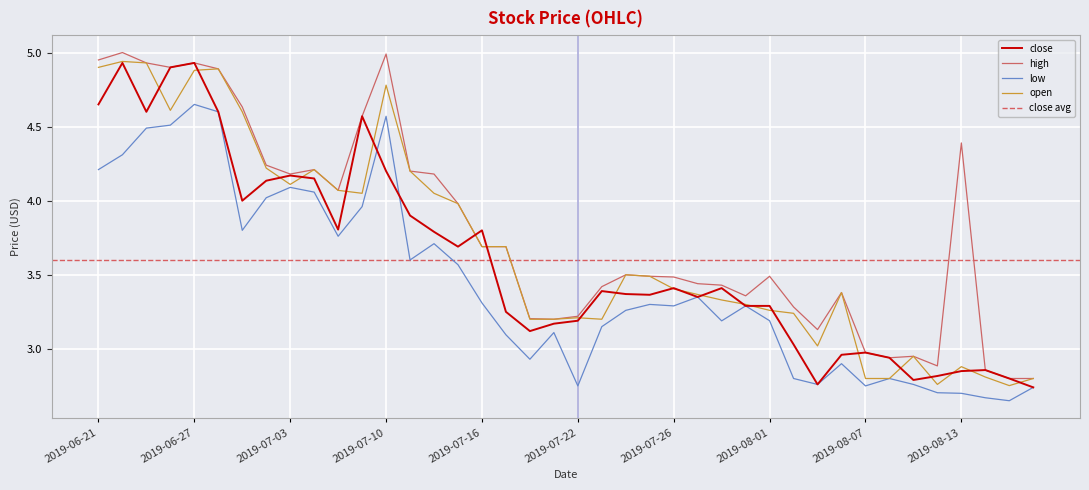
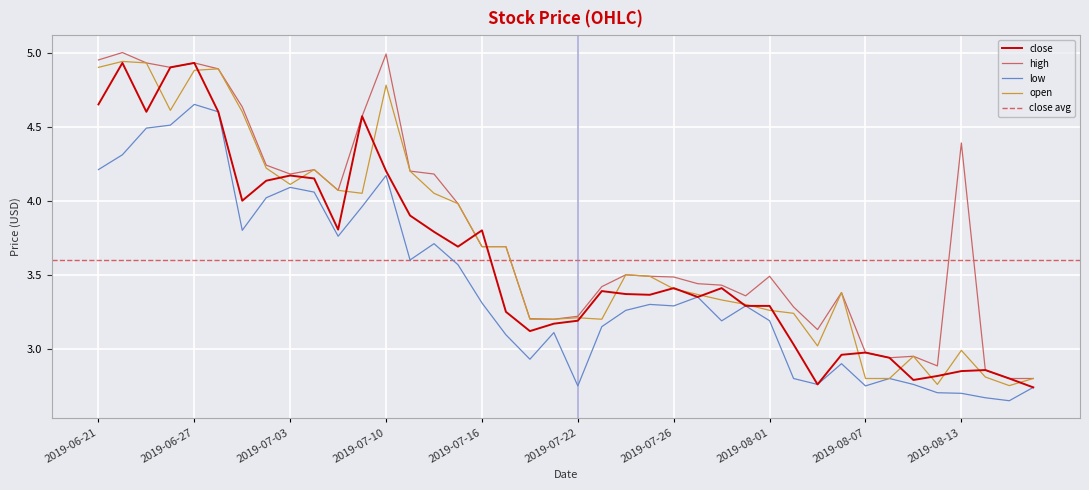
  {
    "close": {
      "2019-06-21": 4.65,
      "2019-07-10": 4.20,
      "2019-07-16": 3.80,
      "2019-07-22": 3.19,
      "2019-08-01": 3.29,
      "2019-08-13": 2.85
    },
    "high": {
      "2019-06-21": 4.95,
      "2019-07-10": 4.99,
      "2019-07-26": 3.49,
      "2019-08-01": 3.49,
      "2019-08-13": 4.39
    },
    "low": {
      "2019-06-21": 4.21,
      "2019-06-27": 4.65,
      "2019-07-03": 4.09,
-     "2019-07-10": 4.57,
+     "2019-07-10": 4.17,
      "2019-07-16": 3.31,
      "2019-07-22": 2.75,
      "2019-07-26": 3.29,
      "2019-08-01": 3.19,
      "2019-08-07": 2.75,
      "2019-08-13": 2.70
    },
    "open": {
      "2019-06-21": 4.90,
      "2019-06-27": 4.88,
      "2019-07-03": 4.11,
      "2019-07-10": 4.78,
      "2019-08-01": 3.26,
      "2019-08-07": 2.80,
-     "2019-08-13": 2.88
+     "2019-08-13": 2.99
    }
  }
